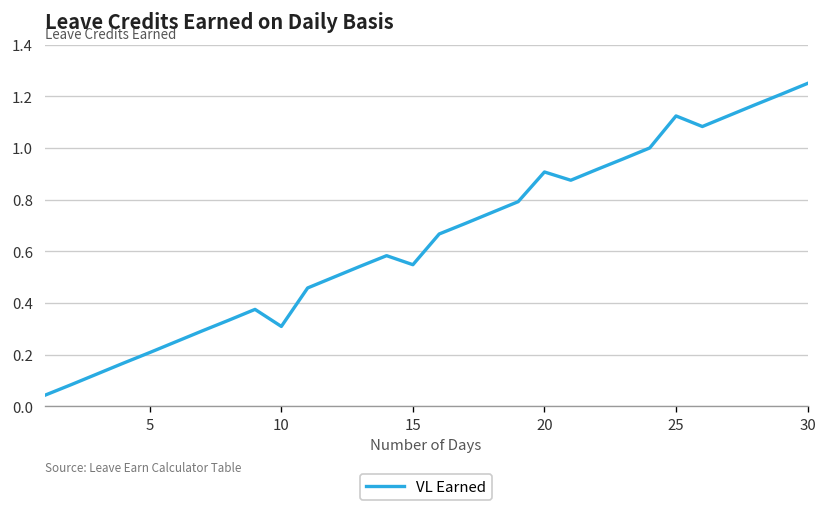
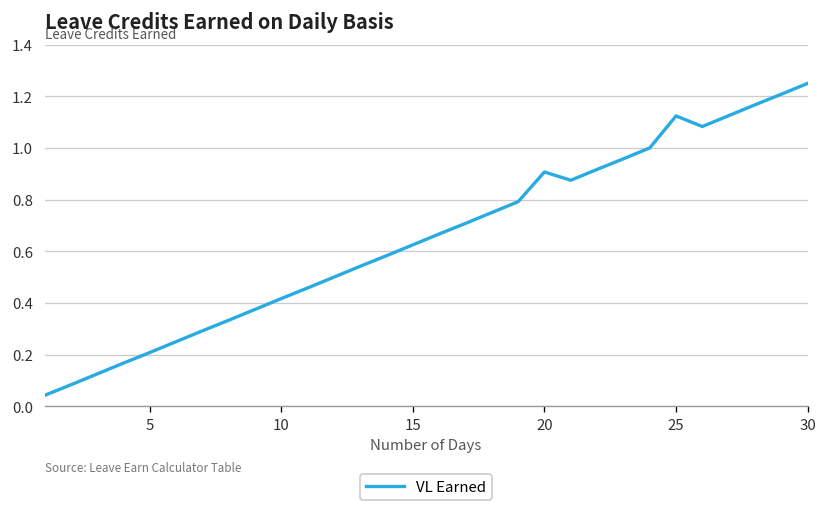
  {
    "5": 0.21,
-   "10": 0.31,
-   "15": 0.55,
+   "10": 0.42,
+   "15": 0.63,
    "20": 0.91,
    "25": 1.12,
    "30": 1.25
  }
